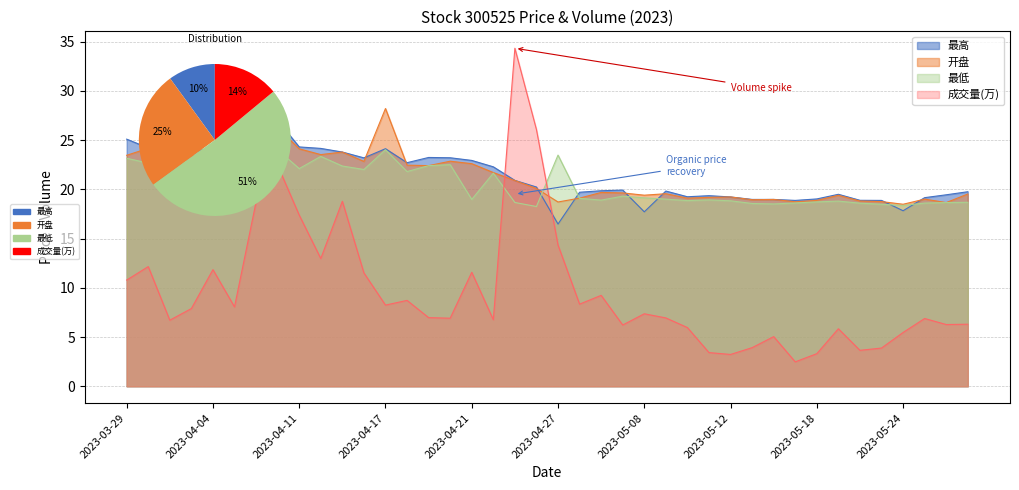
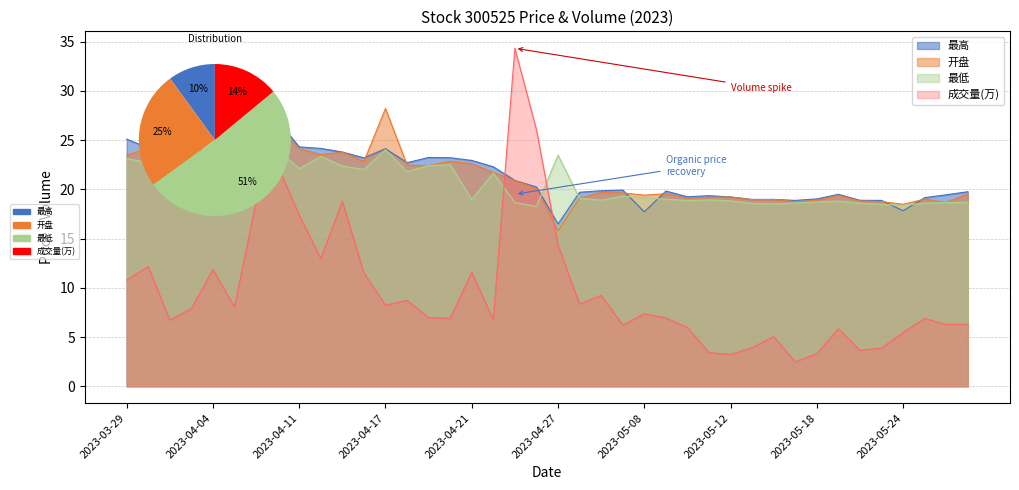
  {
    "Stock 300525 Price & Volume (2023)": {
      "最高": {
        "2023-03-29": 25,
        "2023-04-04": 24,
        "2023-04-21": 23,
        "2023-04-27": 16,
        "2023-05-08": 18,
        "2023-05-24": 18
      },
      "开盘": {
        "2023-03-29": 23,
        "2023-04-04": 23,
        "2023-04-17": 28,
        "2023-04-21": 23,
-       "2023-04-27": 19,
+       "2023-04-27": 16,
        "2023-05-08": 19
      },
      "最低": {
        "2023-03-29": 23,
        "2023-04-04": 23,
        "2023-04-11": 22,
        "2023-04-21": 19,
        "2023-04-27": 23,
        "2023-05-08": 19,
        "2023-05-12": 19
      }
    }
  }
